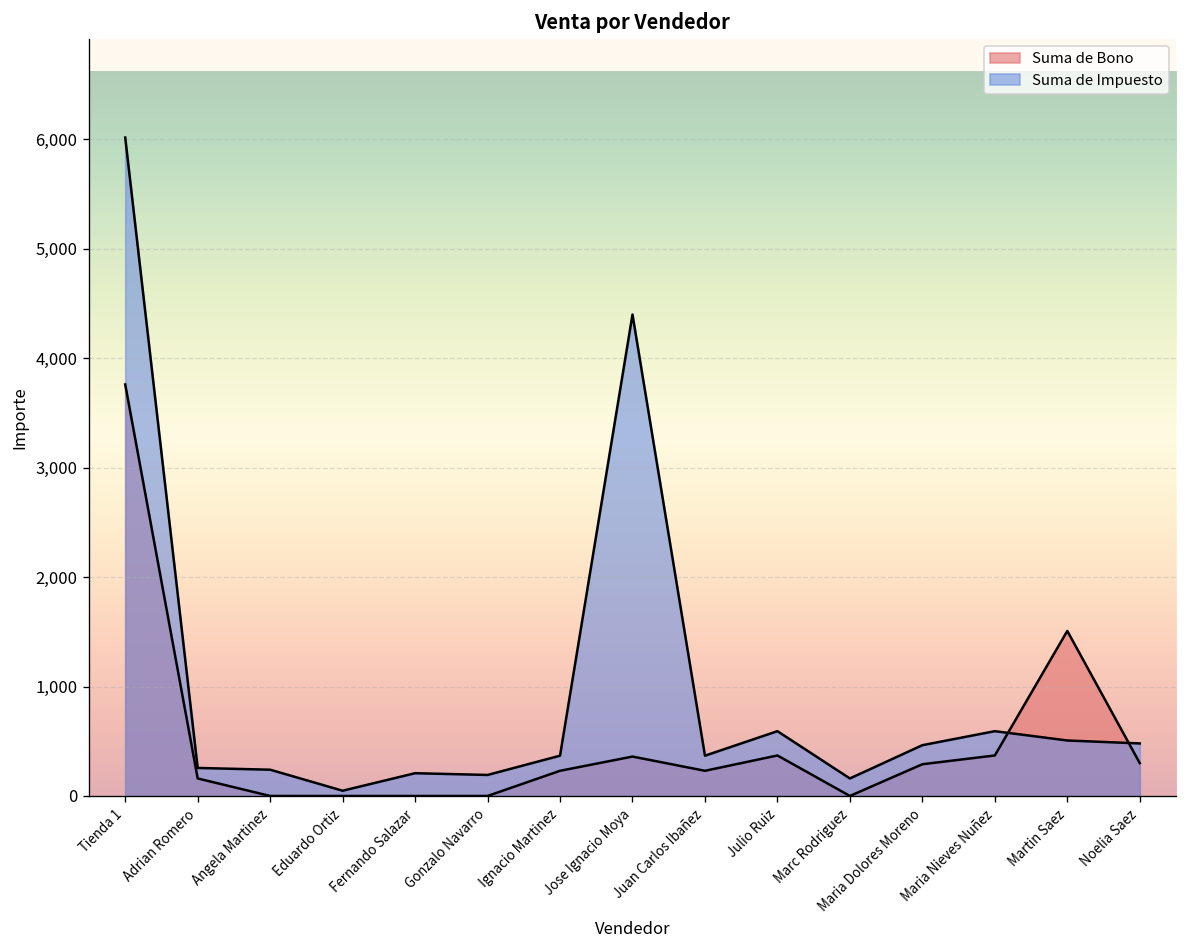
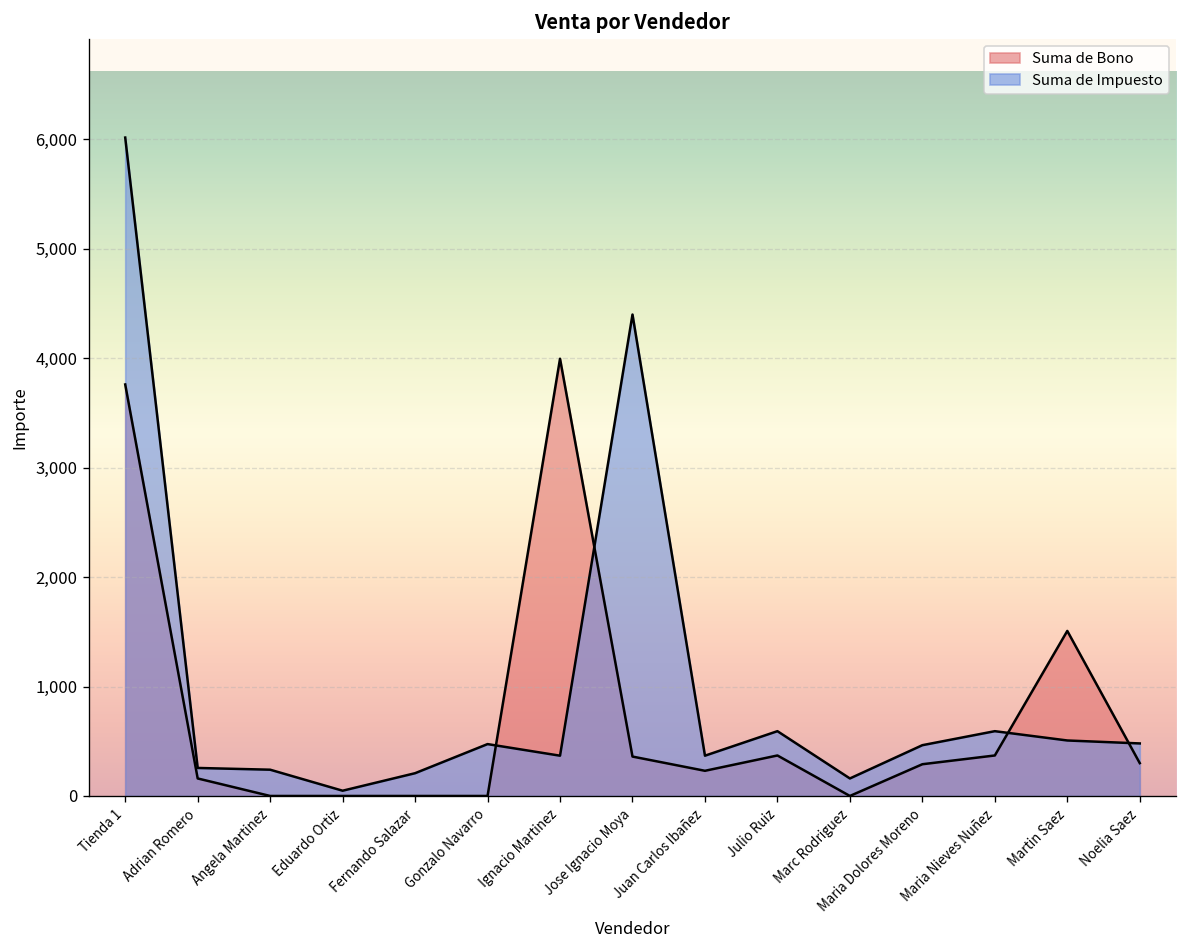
  {
    "Suma de Bono": {
      "Tienda 1": "3,800",
      "Adrian Romero": "200",
      "Angela Martinez": "0",
      "Eduardo Ortiz": "0",
      "Fernando Salazar": "0",
      "Gonzalo Navarro": "0",
-     "Ignacio Martinez": "200",
+     "Ignacio Martinez": "4,000",
      "Jose Ignacio Moya": "400",
      "Juan Carlos Ibañez": "200",
      "Julio Ruiz": "400",
      "Marc Rodriguez": "0",
      "Maria Dolores Moreno": "300",
      "Maria Nieves Nuñez": "400",
      "Martin Saez": "1,500",
      "Noelia Saez": "300"
    },
    "Suma de Impuesto": {
      "Tienda 1": "6,000",
      "Adrian Romero": "300",
      "Angela Martinez": "200",
      "Eduardo Ortiz": "0",
      "Fernando Salazar": "200",
-     "Gonzalo Navarro": "200",
+     "Gonzalo Navarro": "500",
      "Ignacio Martinez": "400",
      "Jose Ignacio Moya": "4,400",
      "Juan Carlos Ibañez": "400",
      "Julio Ruiz": "600",
      "Marc Rodriguez": "200",
      "Maria Dolores Moreno": "500",
      "Maria Nieves Nuñez": "600",
      "Martin Saez": "500",
      "Noelia Saez": "500"
    }
  }
